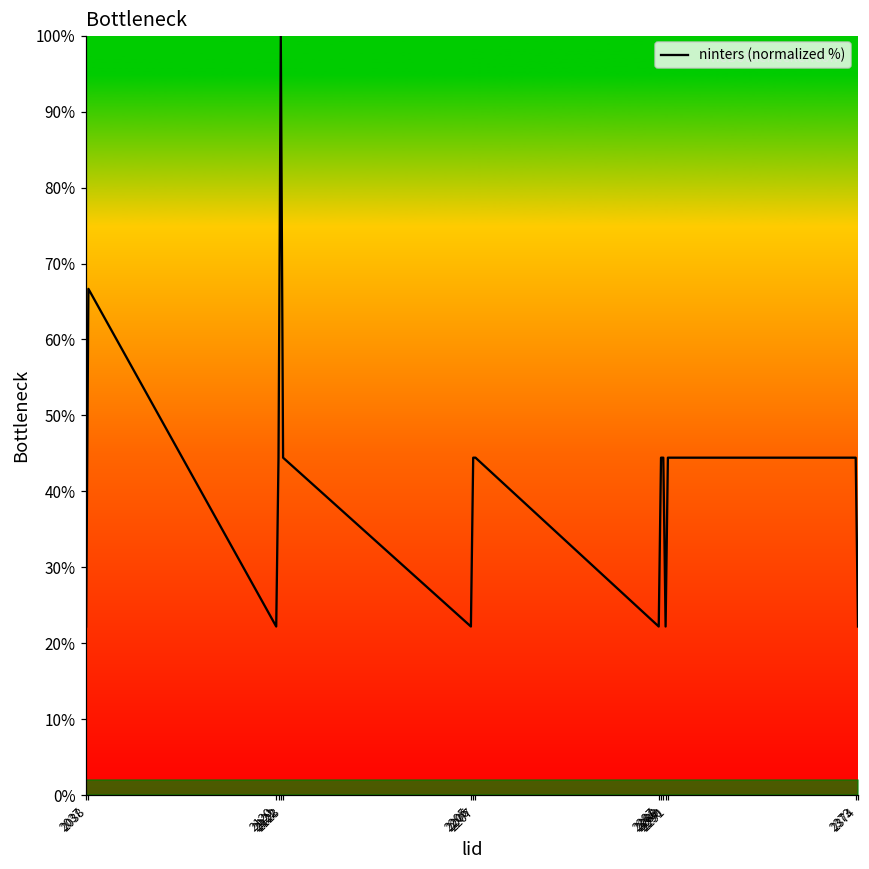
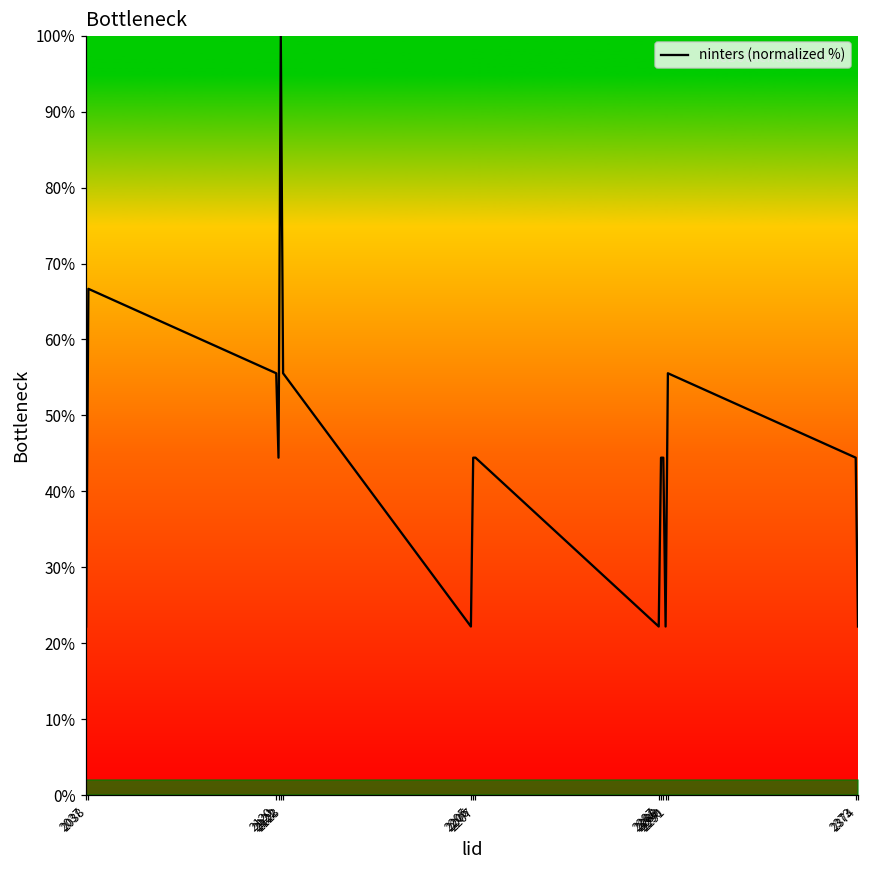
  {
    "ninters (normalized %)": {
      "2037": "22%",
      "2038": "67%",
-     "2120": "22%",
+     "2120": "56%",
      "2121": "44%",
      "2122": "100%",
-     "2123": "44%",
+     "2123": "56%",
      "2205": "22%",
      "2206": "44%",
      "2207": "44%",
      "2287": "22%",
      "2288": "44%",
      "2289": "44%",
      "2290": "22%",
-     "2291": "44%",
+     "2291": "56%",
      "2373": "44%",
      "2374": "22%"
    }
  }
